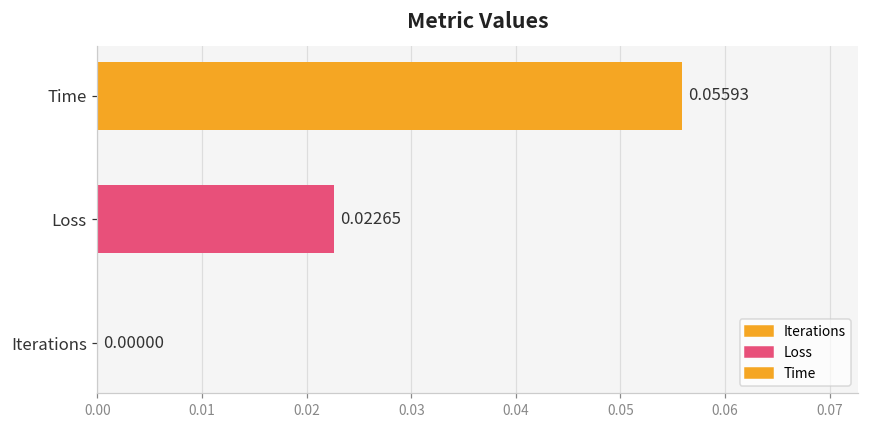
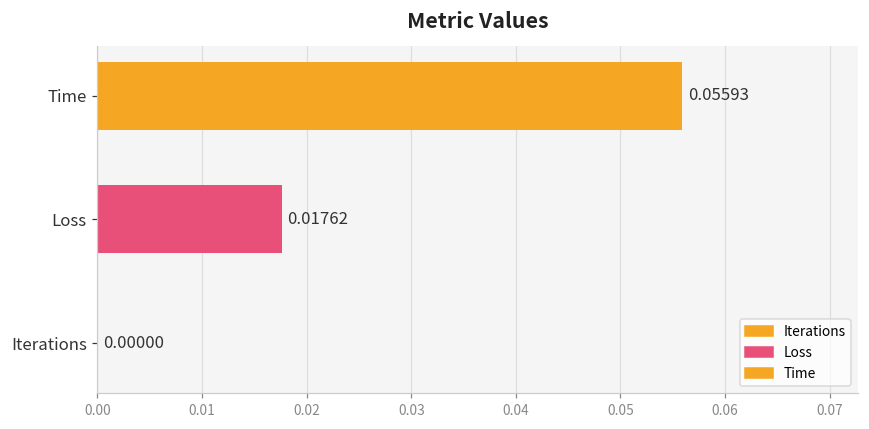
  {
    "Time": 0.05593,
-   "Loss": 0.02265,
+   "Loss": 0.01762,
    "Iterations": 0.00000
  }
